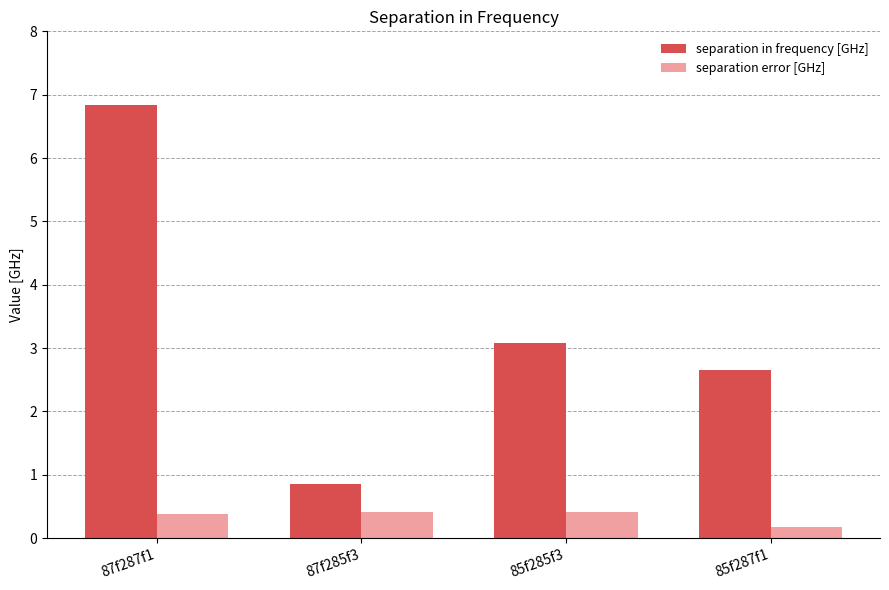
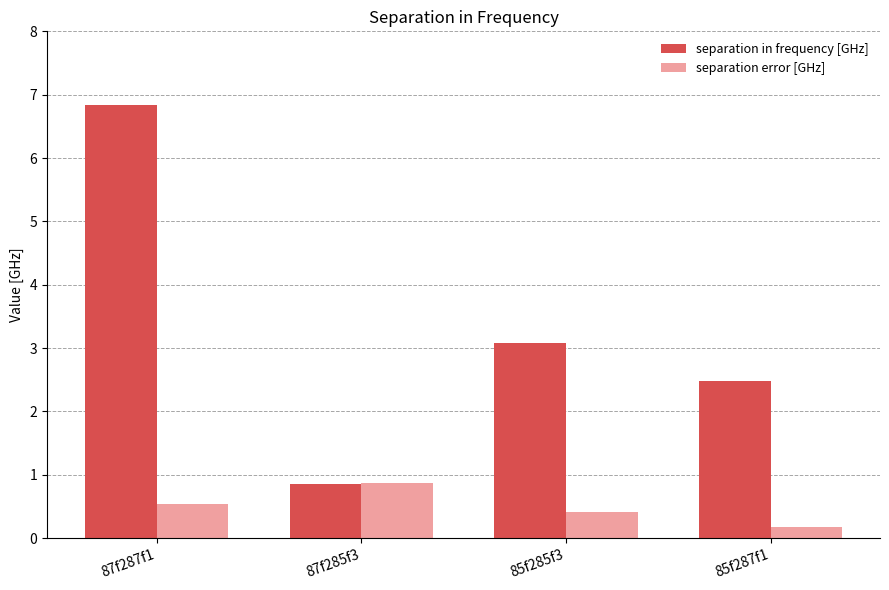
  {
    "separation in frequency [GHz]": {
      "87f287f1": 6.8,
      "87f285f3": 0.9,
      "85f285f3": 3.1,
-     "85f287f1": 2.7
+     "85f287f1": 2.5
    },
    "separation error [GHz]": {
-     "87f287f1": 0.4,
-     "87f285f3": 0.4,
+     "87f287f1": 0.5,
+     "87f285f3": 0.9,
      "85f285f3": 0.4,
      "85f287f1": 0.2
    }
  }
